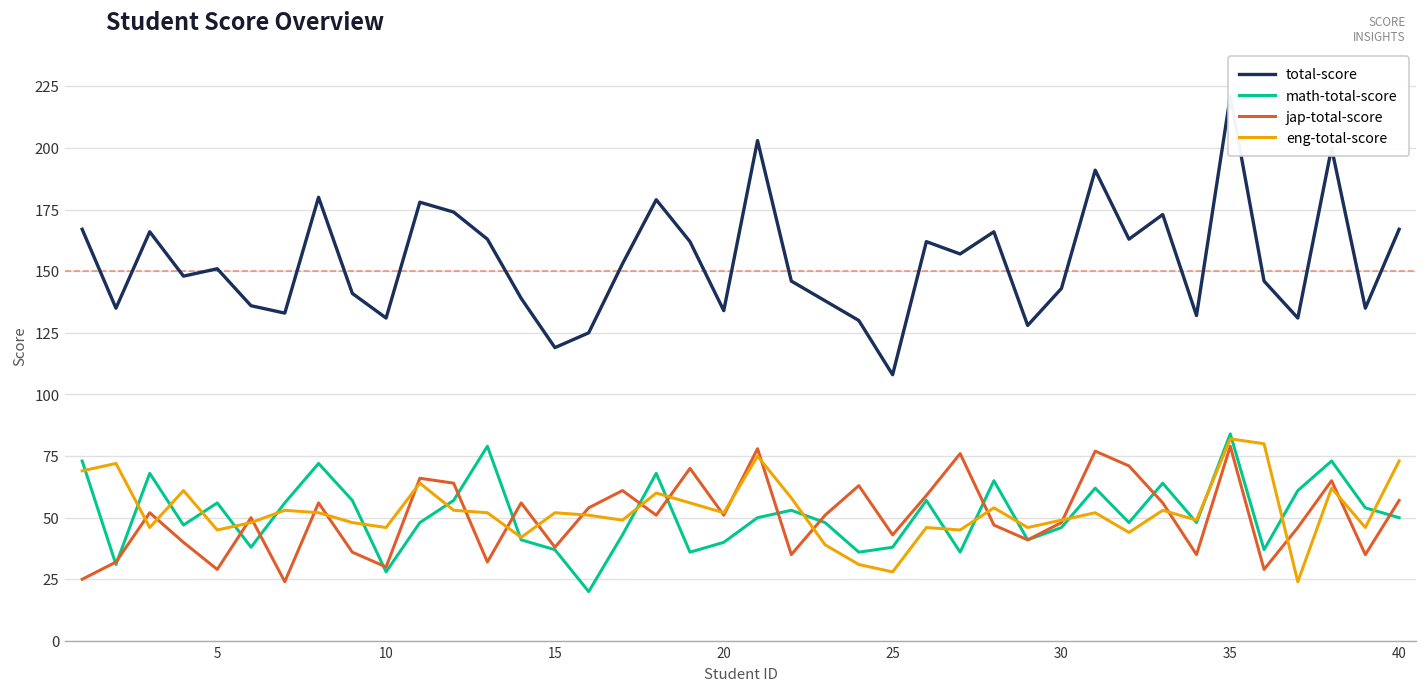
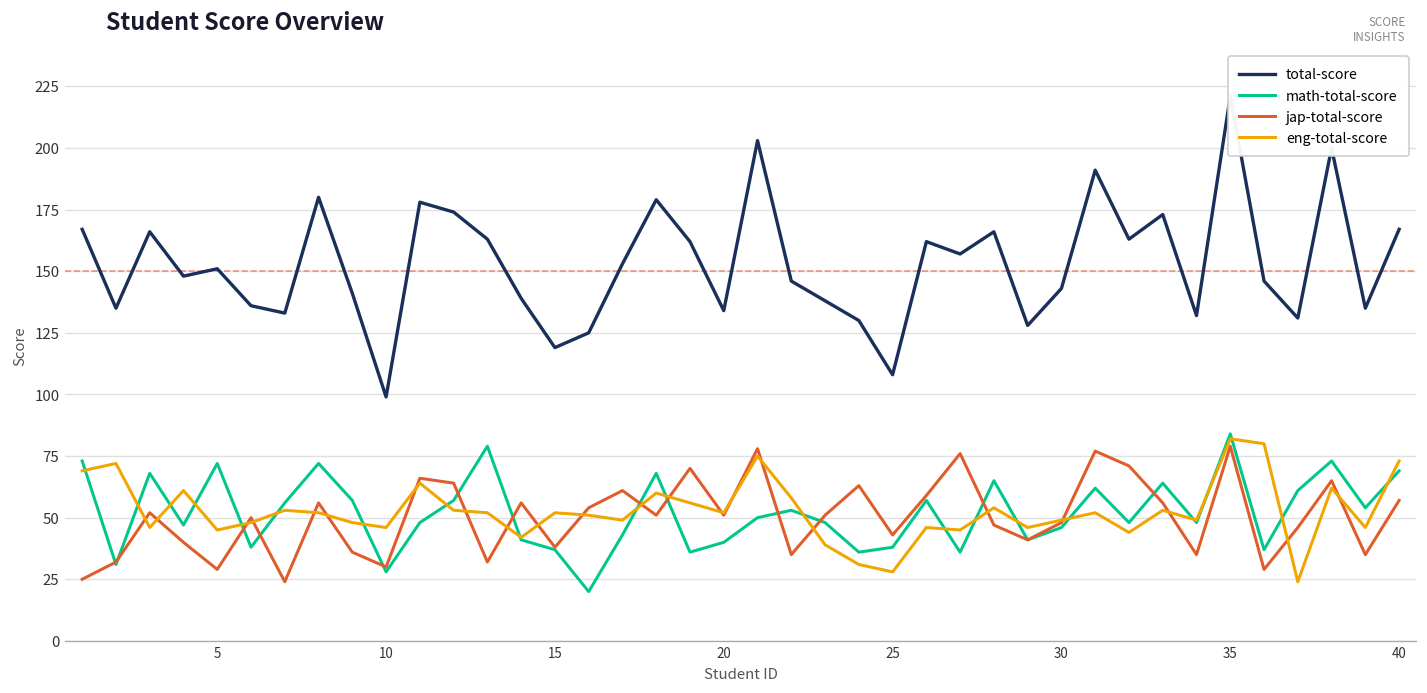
  {
    "total-score": {
      "5": 151,
-     "10": 131,
+     "10": 99,
      "15": 119,
      "20": 134,
      "25": 108,
      "30": 143,
      "40": 167
    },
    "math-total-score": {
-     "5": 56,
+     "5": 72,
      "10": 28,
      "20": 40,
      "25": 38,
      "30": 46,
      "35": 84,
-     "40": 50
+     "40": 69
    },
    "jap-total-score": {
      "5": 29,
      "10": 30,
      "25": 43,
      "35": 79,
      "40": 57
    },
    "eng-total-score": {
      "5": 45,
      "10": 46,
      "15": 52,
      "25": 28,
      "35": 82,
      "40": 73
    }
  }
